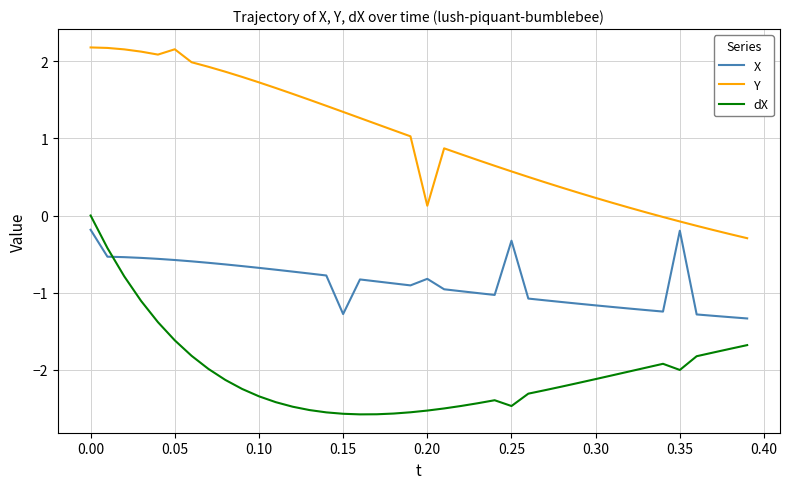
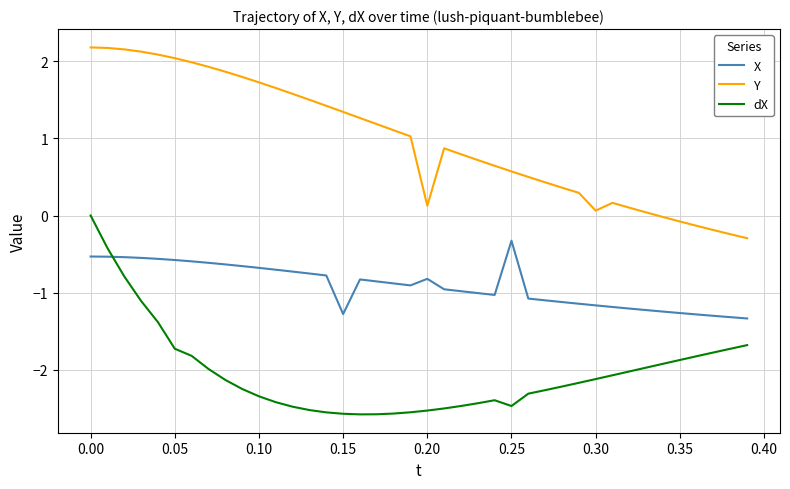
  {
    "X": {
-     "0.00": -0.2,
+     "0.00": -0.5,
      "0.05": -0.6,
      "0.10": -0.7,
      "0.15": -1.3,
      "0.20": -0.8,
      "0.25": -0.3,
      "0.30": -1.2,
-     "0.35": -0.2
+     "0.35": -1.3
    },
    "Y": {
      "0.00": 2.2,
-     "0.05": 2.2,
+     "0.05": 2.0,
      "0.10": 1.7,
      "0.15": 1.3,
      "0.20": 0.1,
      "0.25": 0.6,
-     "0.30": 0.2,
+     "0.30": 0.1,
      "0.35": -0.1
    },
    "dX": {
      "0.00": 0.0,
-     "0.05": -1.6,
+     "0.05": -1.7,
      "0.10": -2.3,
      "0.15": -2.6,
      "0.20": -2.5,
      "0.25": -2.5,
      "0.30": -2.1,
-     "0.35": -2.0
+     "0.35": -1.9
    }
  }
